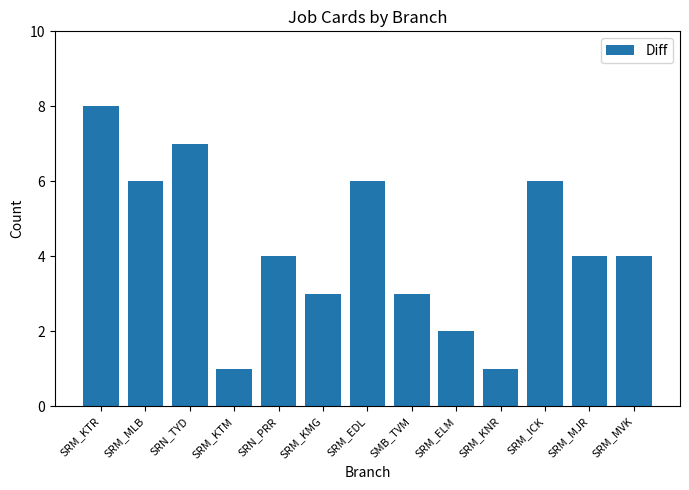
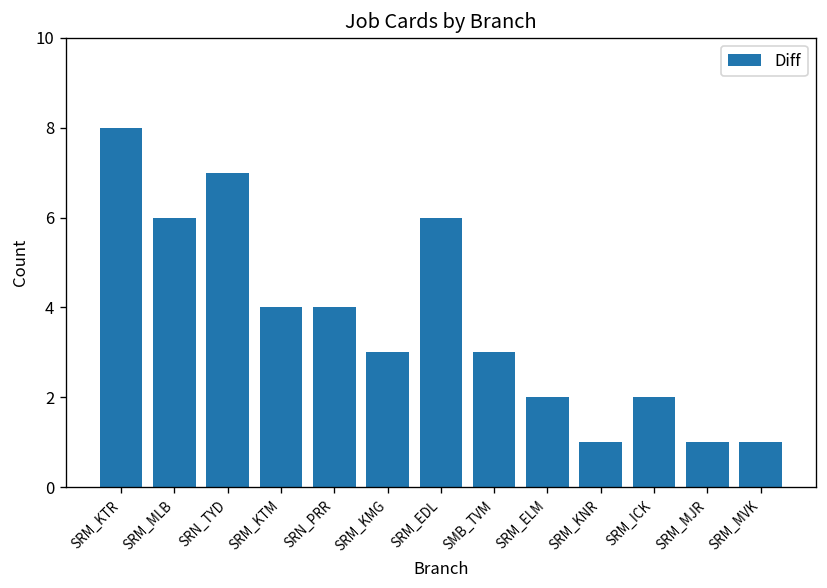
  {
    "SRM_KTR": 8,
    "SRM_MLB": 6,
    "SRN_TYD": 7,
-   "SRM_KTM": 1,
+   "SRM_KTM": 4,
    "SRN_PRR": 4,
    "SRM_KMG": 3,
    "SRM_EDL": 6,
    "SMB_TVM": 3,
    "SRM_ELM": 2,
    "SRM_KNR": 1,
-   "SRM_ICK": 6,
-   "SRM_MJR": 4,
-   "SRM_MVK": 4
+   "SRM_ICK": 2,
+   "SRM_MJR": 1,
+   "SRM_MVK": 1
  }
